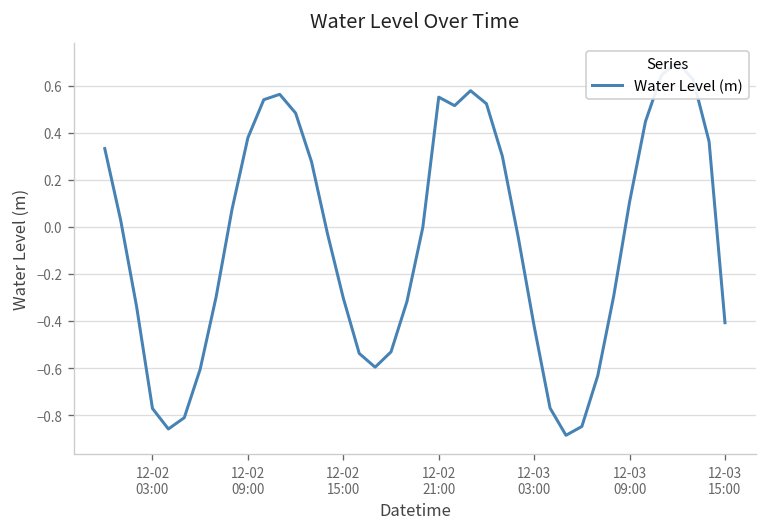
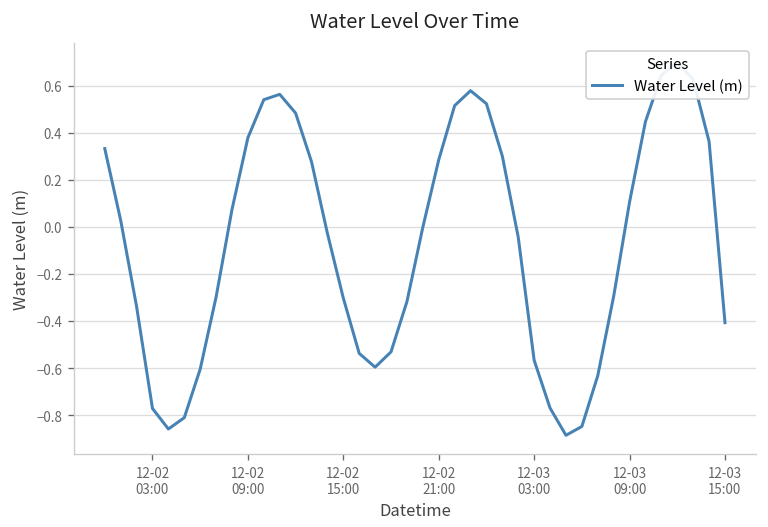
  {
    "12-02 03:00": -0.77,
    "12-02 09:00": 0.38,
    "12-02 15:00": -0.30,
-   "12-02 21:00": 0.55,
-   "12-03 03:00": -0.42,
+   "12-02 21:00": 0.28,
+   "12-03 03:00": -0.57,
    "12-03 09:00": 0.11,
    "12-03 15:00": -0.41
  }
